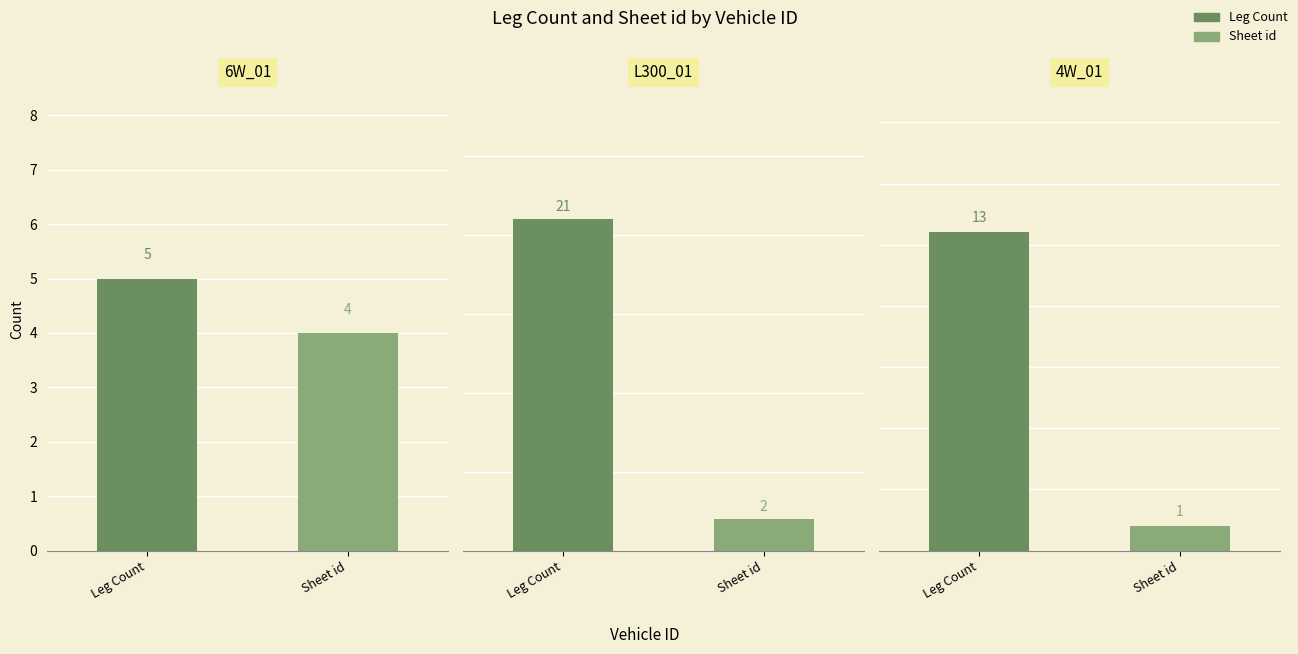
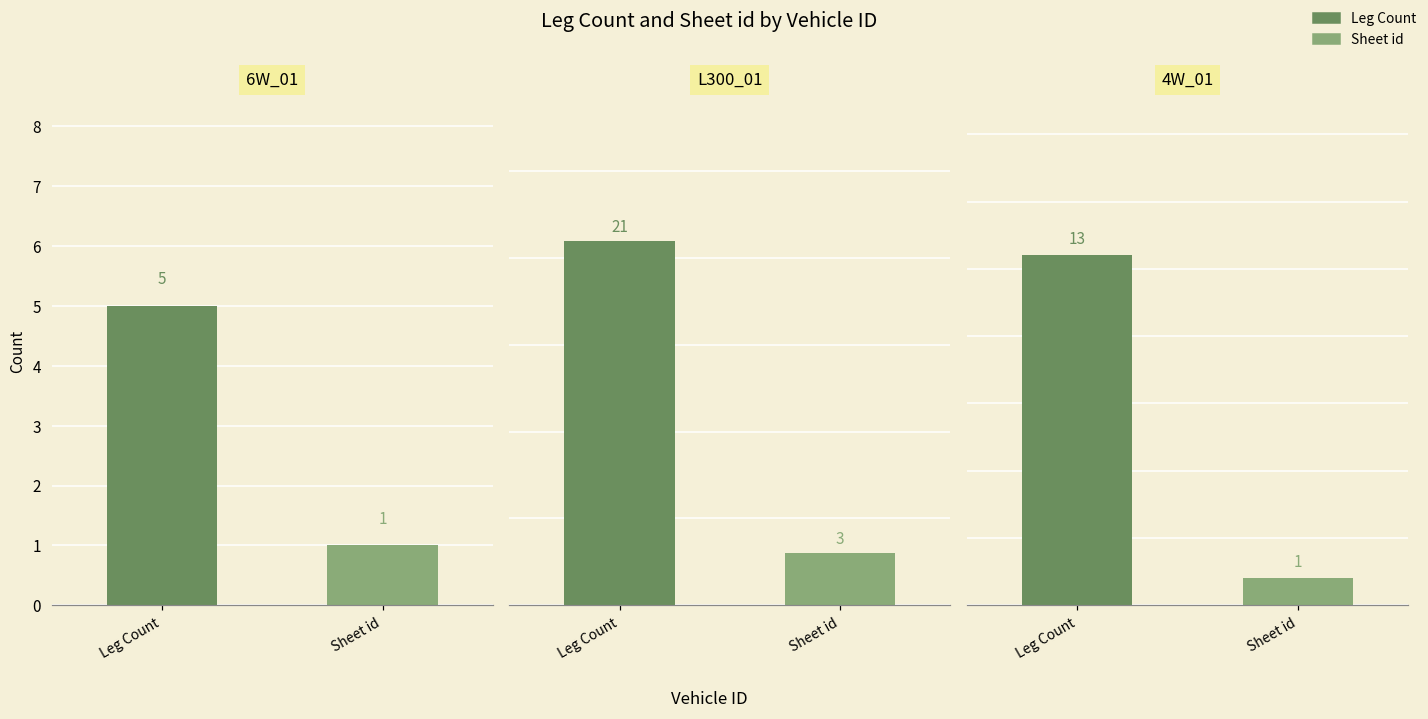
  {
    "6W_01": {
      "Leg Count": 5,
-     "Sheet id": 4
+     "Sheet id": 1
    },
    "L300_01": {
      "Leg Count": 21,
-     "Sheet id": 2
+     "Sheet id": 3
    },
    "4W_01": {
      "Leg Count": 13,
      "Sheet id": 1
    }
  }
